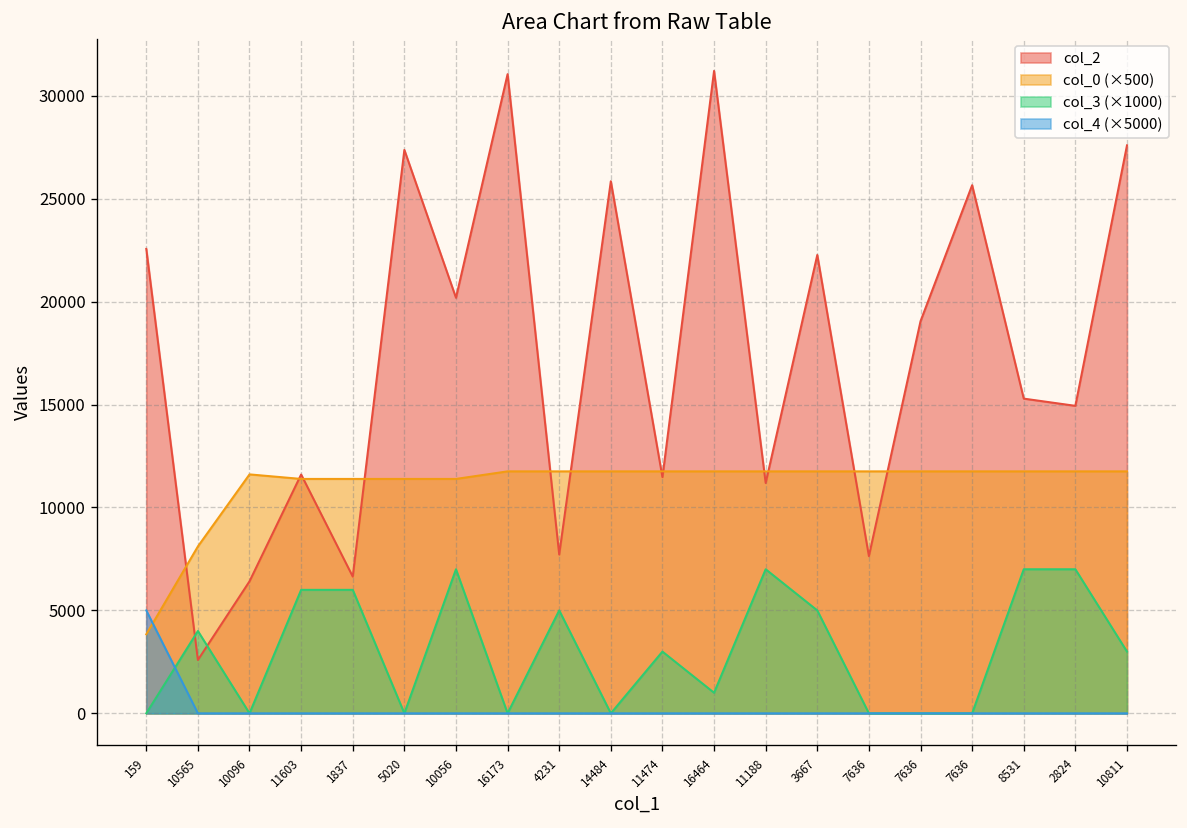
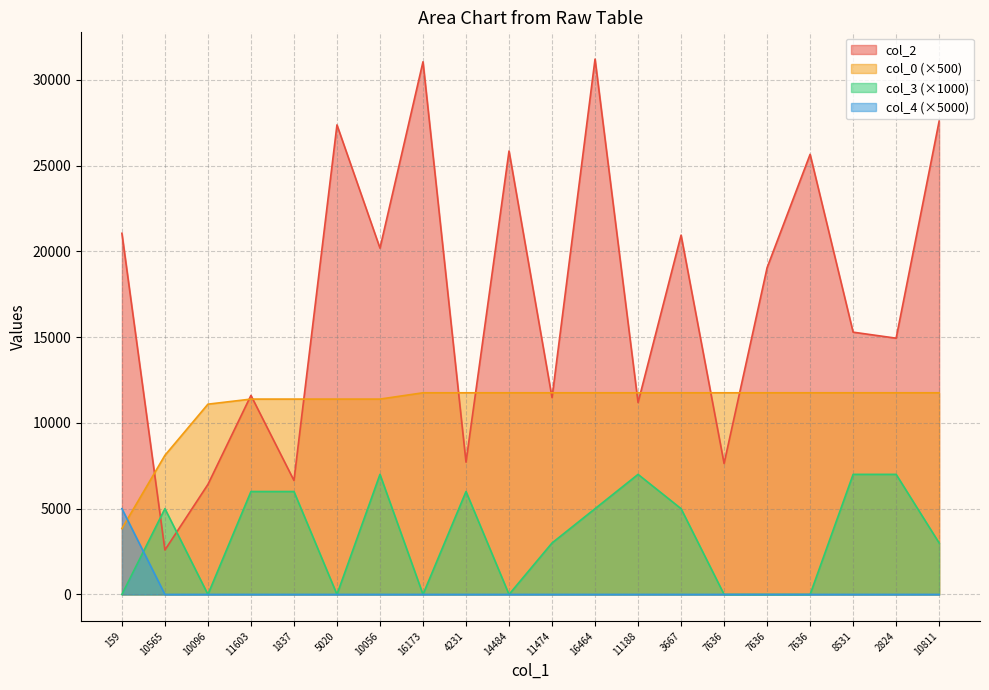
  {
    "col_2": {
-     "159": 22600,
+     "159": 21100,
      "10565": 2600,
      "10096": 6400,
      "11603": 11600,
      "1837": 6600,
      "5020": 27400,
      "10056": 20200,
      "16173": 31100,
      "4231": 7700,
      "14484": 25900,
      "11474": 11500,
      "16464": 31200,
      "11188": 11200,
-     "3667": 22300,
+     "3667": 20900,
      "8531": 15300,
      "2824": 14900,
      "10811": 27600
    },
    "col_0 (×500)": {
      "159": 3800,
      "10565": 8100,
-     "10096": 11600,
+     "10096": 11100,
      "11603": 11400,
      "1837": 11400,
      "5020": 11400,
      "10056": 11400,
      "16173": 11800,
      "4231": 11800,
      "14484": 11800,
      "11474": 11800,
      "16464": 11800,
      "11188": 11800,
      "3667": 11800,
      "8531": 11800,
      "2824": 11800,
      "10811": 11800
    },
    "col_3 (×1000)": {
      "159": 0,
-     "10565": 4000,
+     "10565": 5000,
      "11603": 6000,
      "1837": 6000,
      "10056": 7000,
-     "4231": 5000,
+     "4231": 6000,
      "11474": 3000,
-     "16464": 1000,
+     "16464": 5000,
      "11188": 7000,
      "3667": 5000,
      "8531": 7000,
      "2824": 7000,
      "10811": 3000
    },
    "col_4 (×5000)": {
      "159": 5000,
      "10565": 0,
      "11603": 0,
      "1837": 0,
      "10056": 0,
      "4231": 0,
      "11474": 0,
      "16464": 0,
      "11188": 0,
      "3667": 0,
      "8531": 0,
      "2824": 0,
      "10811": 0
    }
  }
